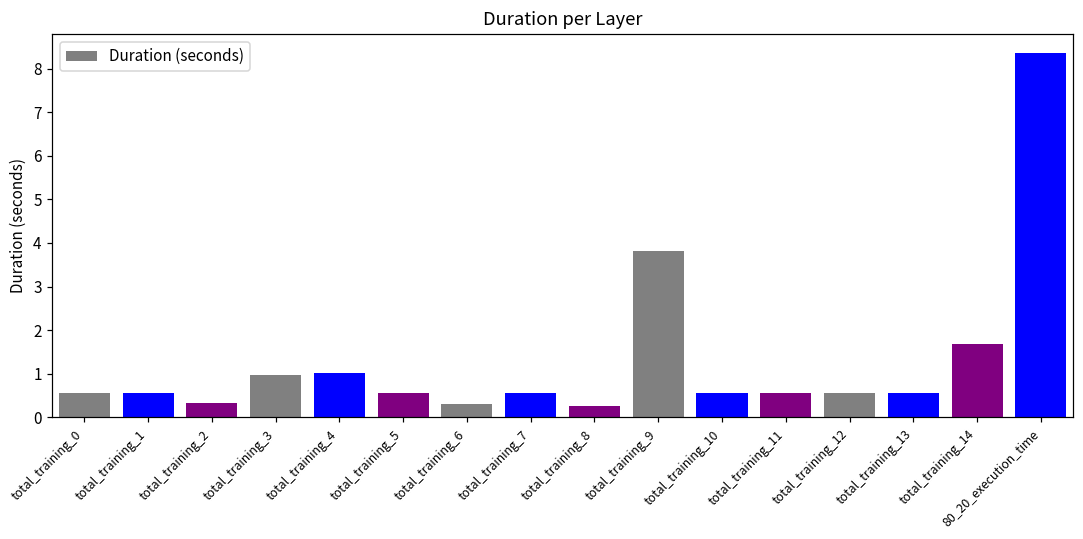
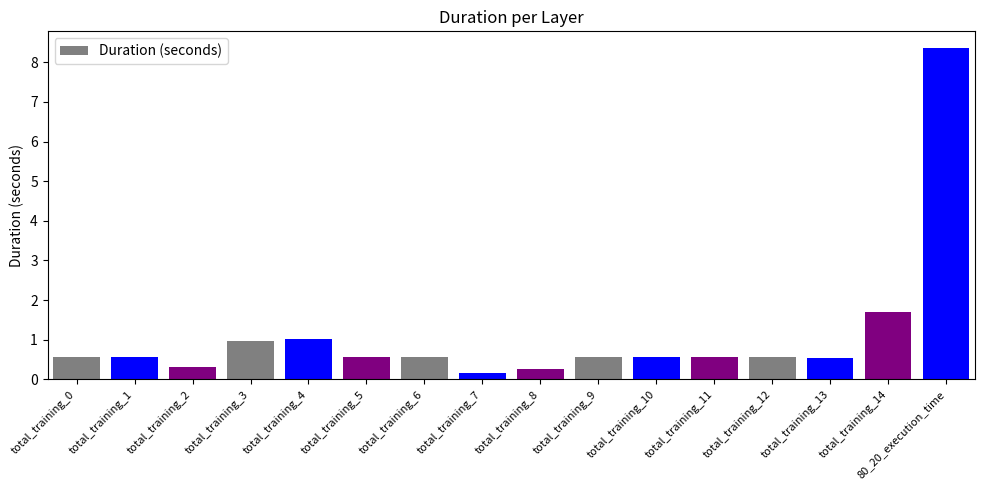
  {
    "total_training_0": 0.6,
    "total_training_1": 0.6,
    "total_training_2": 0.3,
    "total_training_3": 1.0,
    "total_training_4": 1.0,
    "total_training_5": 0.6,
-   "total_training_6": 0.3,
-   "total_training_7": 0.6,
+   "total_training_6": 0.6,
+   "total_training_7": 0.2,
    "total_training_8": 0.3,
-   "total_training_9": 3.8,
+   "total_training_9": 0.6,
    "total_training_10": 0.6,
    "total_training_11": 0.6,
    "total_training_12": 0.6,
    "total_training_13": 0.6,
    "total_training_14": 1.7,
    "80_20_execution_time": 8.4
  }
